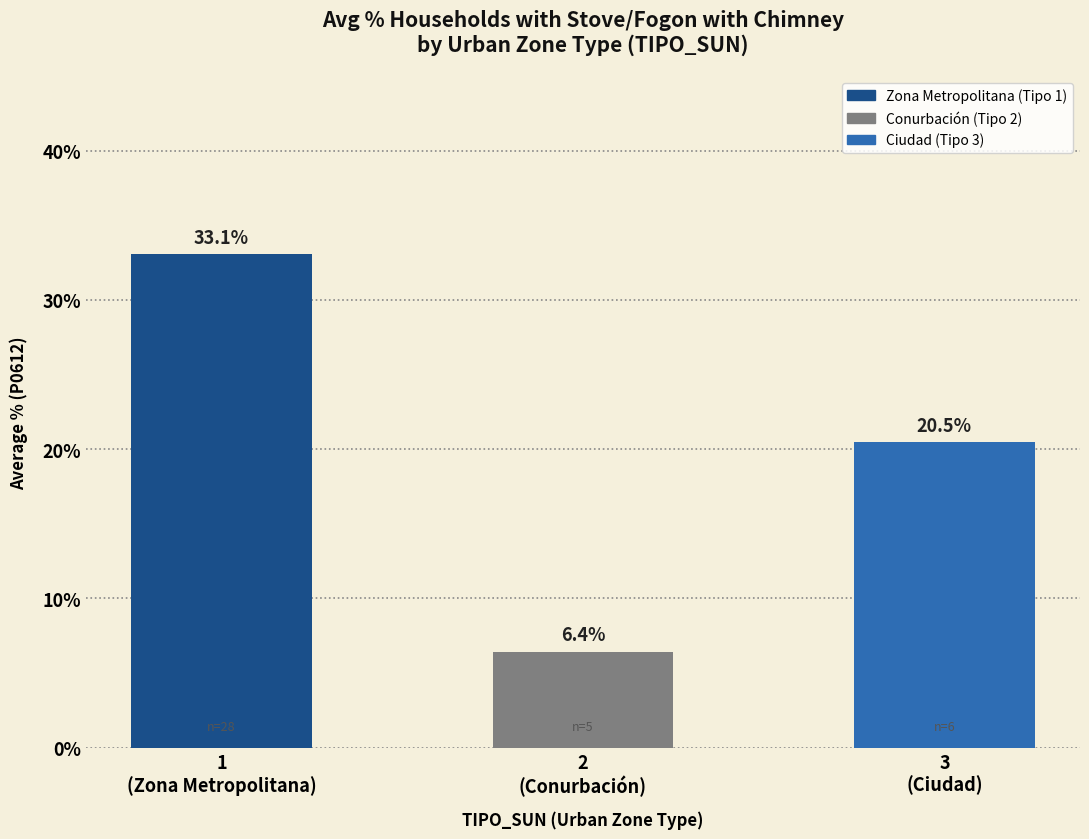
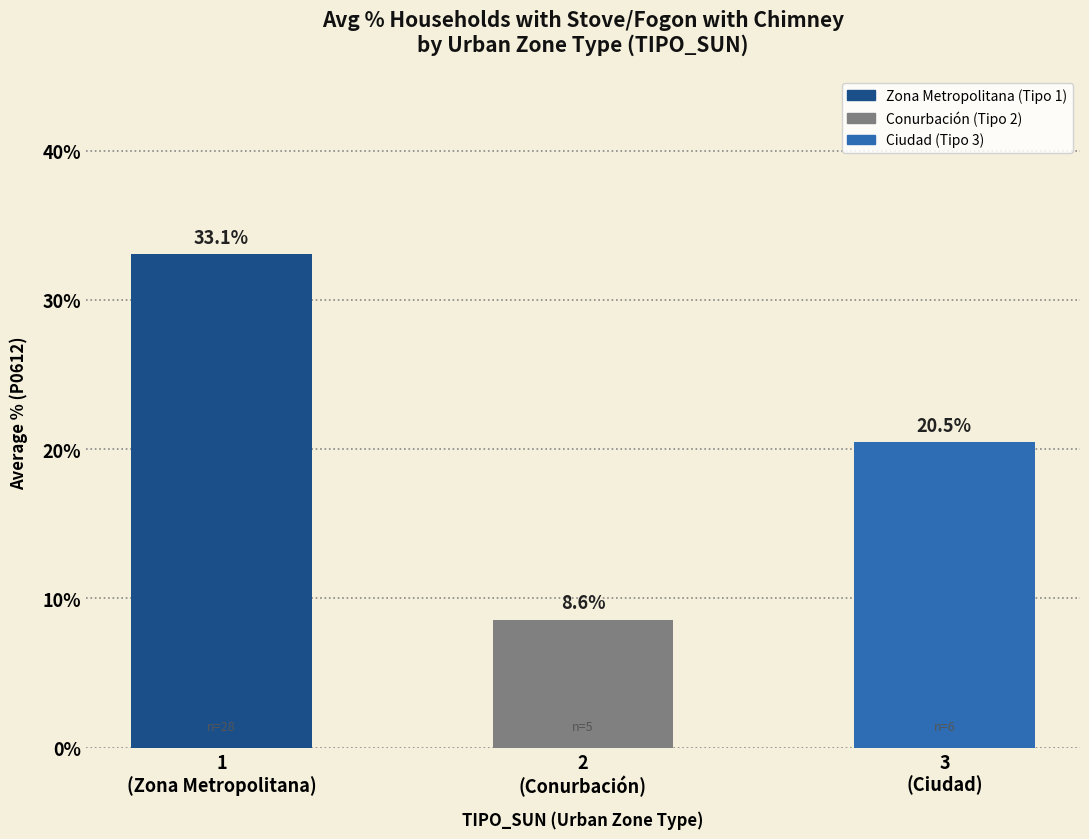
  {
    "1 (Zona Metropolitana)": "33.1%",
-   "2 (Conurbación)": "6.4%",
+   "2 (Conurbación)": "8.6%",
    "3 (Ciudad)": "20.5%"
  }
